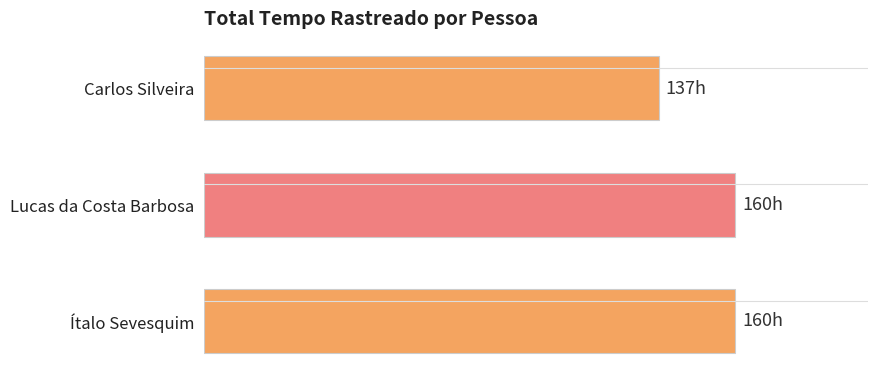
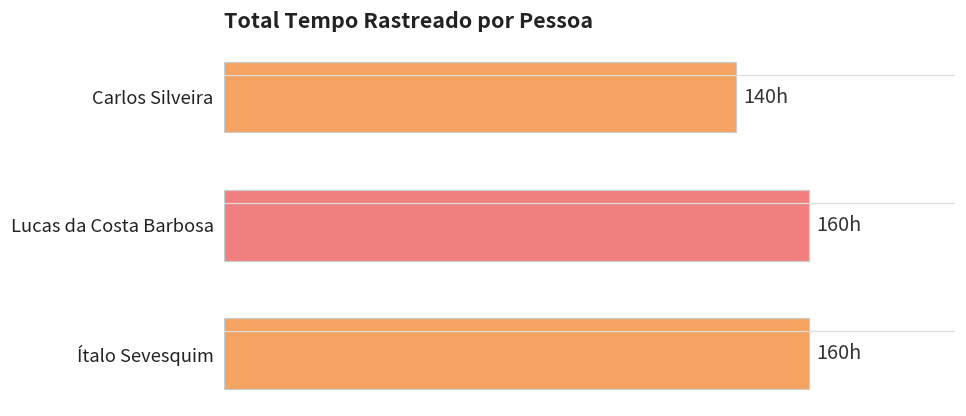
  {
-   "Carlos Silveira": "137h",
+   "Carlos Silveira": "140h",
    "Lucas da Costa Barbosa": "160h",
    "Ítalo Sevesquim": "160h"
  }
